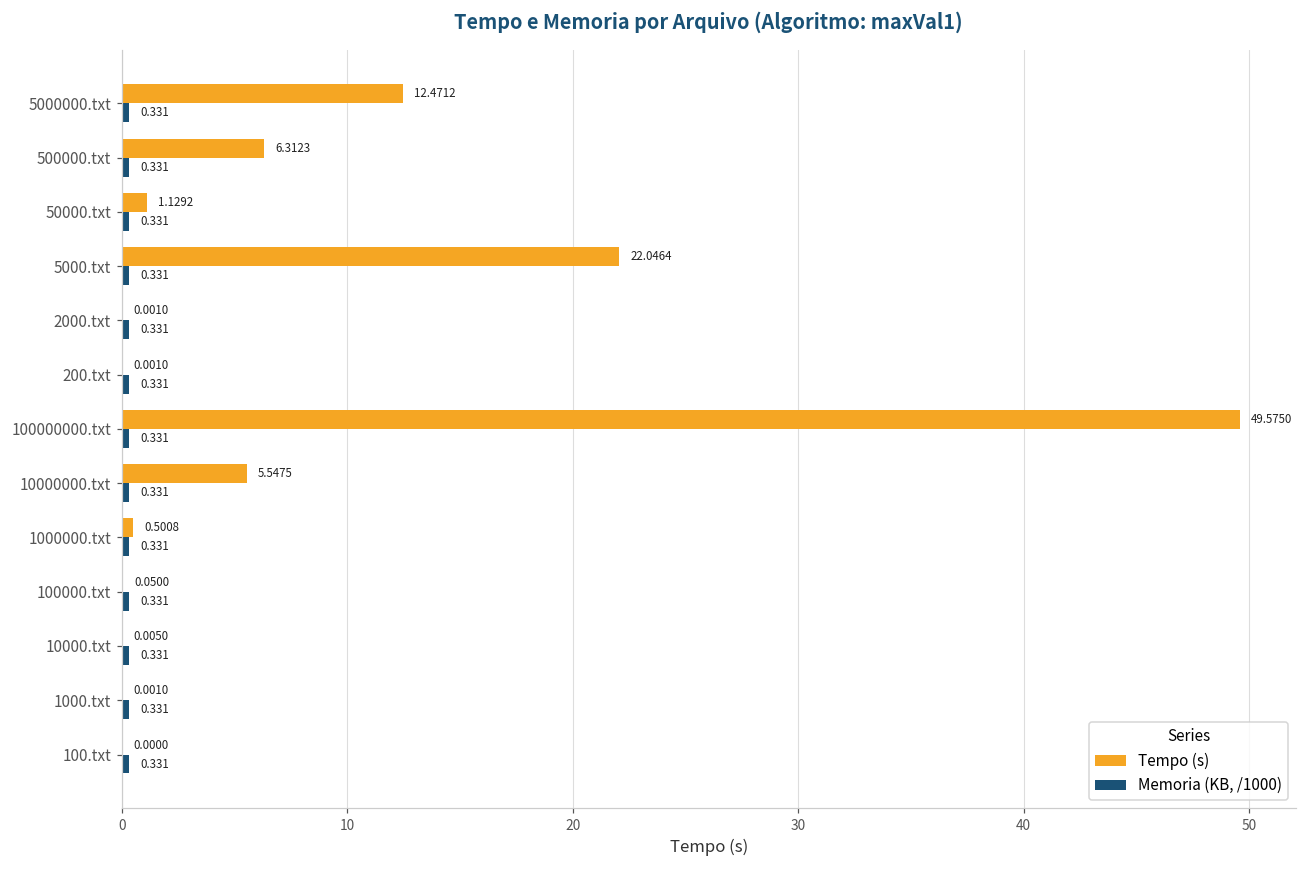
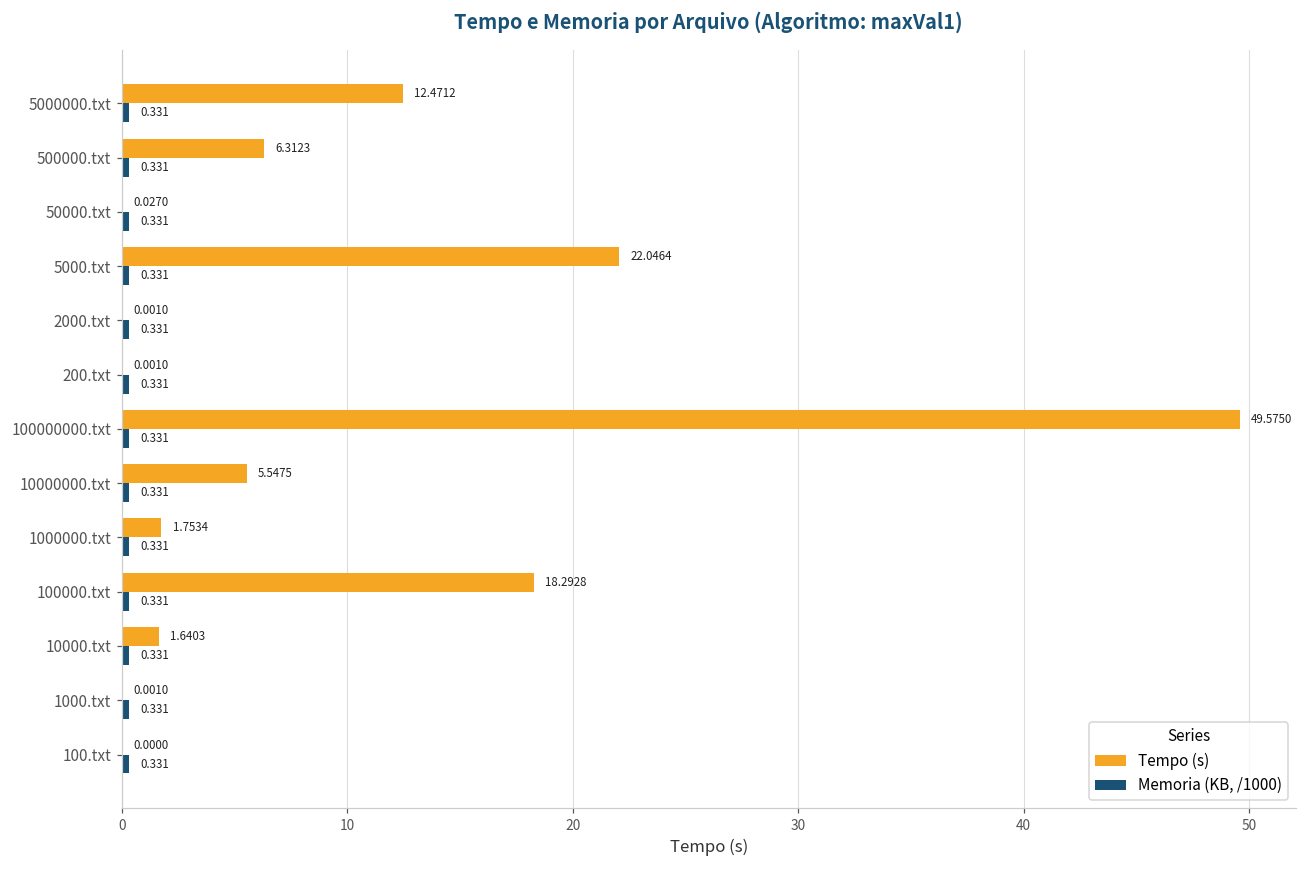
  {
    "Tempo (s)": {
      "5000000.txt": 12.4712,
      "500000.txt": 6.3123,
-     "50000.txt": 1.1292,
+     "50000.txt": 0.0270,
      "5000.txt": 22.0464,
      "2000.txt": 0.0010,
      "200.txt": 0.0010,
      "100000000.txt": 49.5750,
      "10000000.txt": 5.5475,
-     "1000000.txt": 0.5008,
-     "100000.txt": 0.0500,
-     "10000.txt": 0.0050,
+     "1000000.txt": 1.7534,
+     "100000.txt": 18.2928,
+     "10000.txt": 1.6403,
      "1000.txt": 0.0010,
      "100.txt": 0.0000
    },
    "Memoria (KB, /1000)": {
      "5000000.txt": 0.331,
      "500000.txt": 0.331,
      "50000.txt": 0.331,
      "5000.txt": 0.331,
      "2000.txt": 0.331,
      "200.txt": 0.331,
      "100000000.txt": 0.331,
      "10000000.txt": 0.331,
      "1000000.txt": 0.331,
      "100000.txt": 0.331,
      "10000.txt": 0.331,
      "1000.txt": 0.331,
      "100.txt": 0.331
    }
  }
